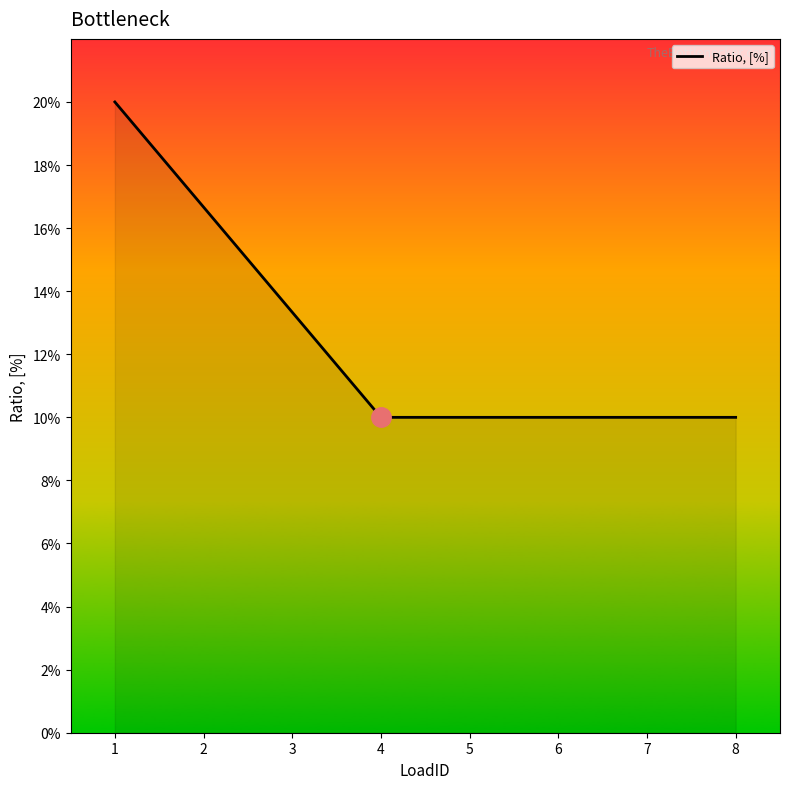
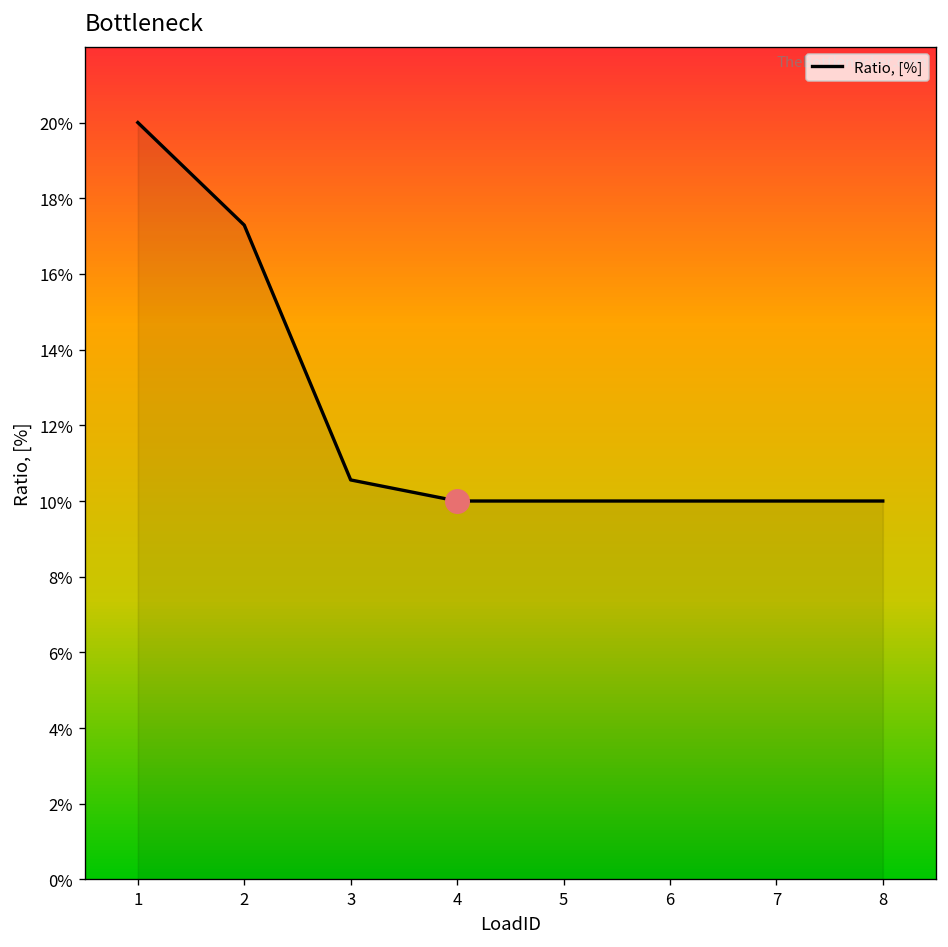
  {
    "Ratio, [%]": {
      "1": "20.0%",
-     "2": "16.7%",
-     "3": "13.3%",
+     "2": "17.3%",
+     "3": "10.6%",
      "5": "10.0%",
      "6": "10.0%",
      "7": "10.0%",
      "8": "10.0%"
    }
  }
